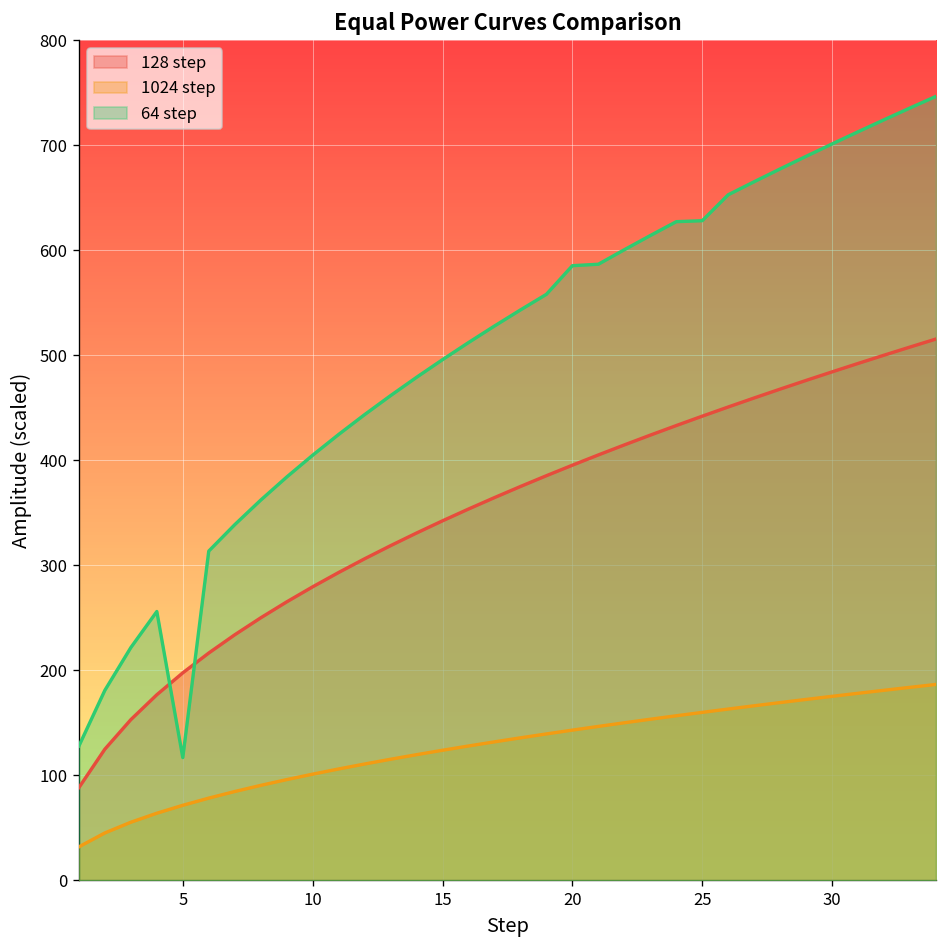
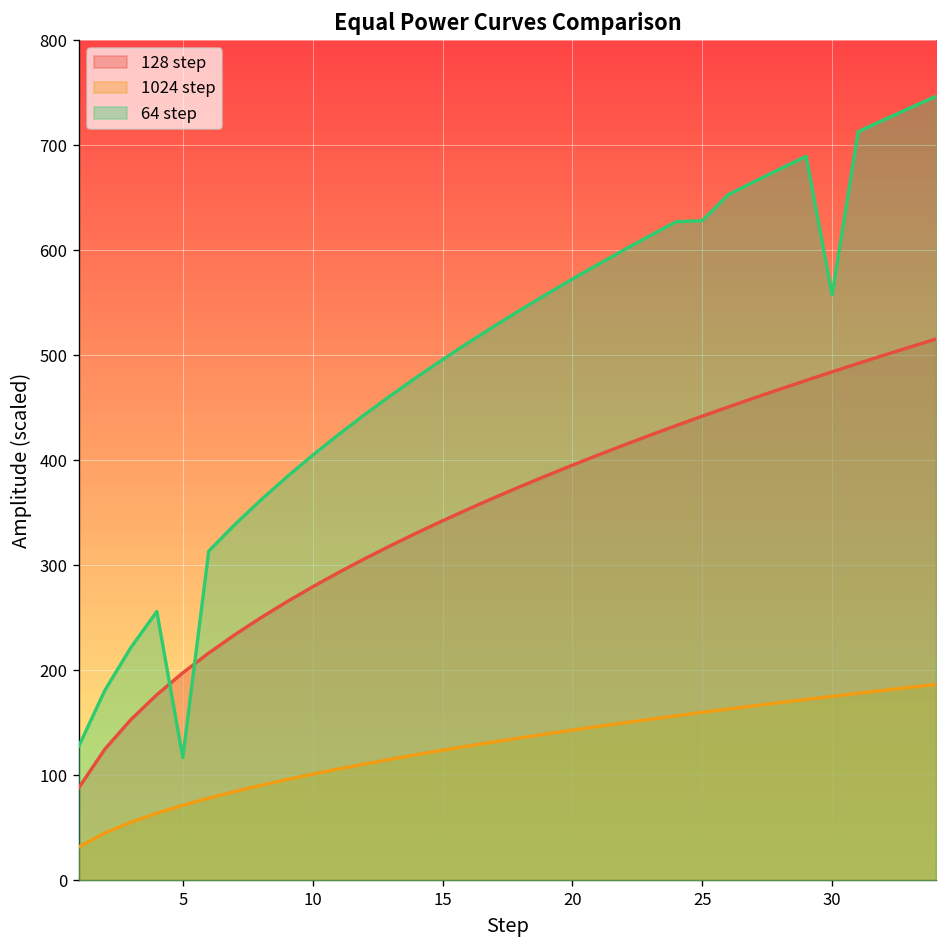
  {
    "64 step": {
      "5": 120,
      "10": 400,
      "15": 500,
-     "20": 590,
+     "20": 570,
      "25": 630,
-     "30": 700
+     "30": 560
    }
  }
